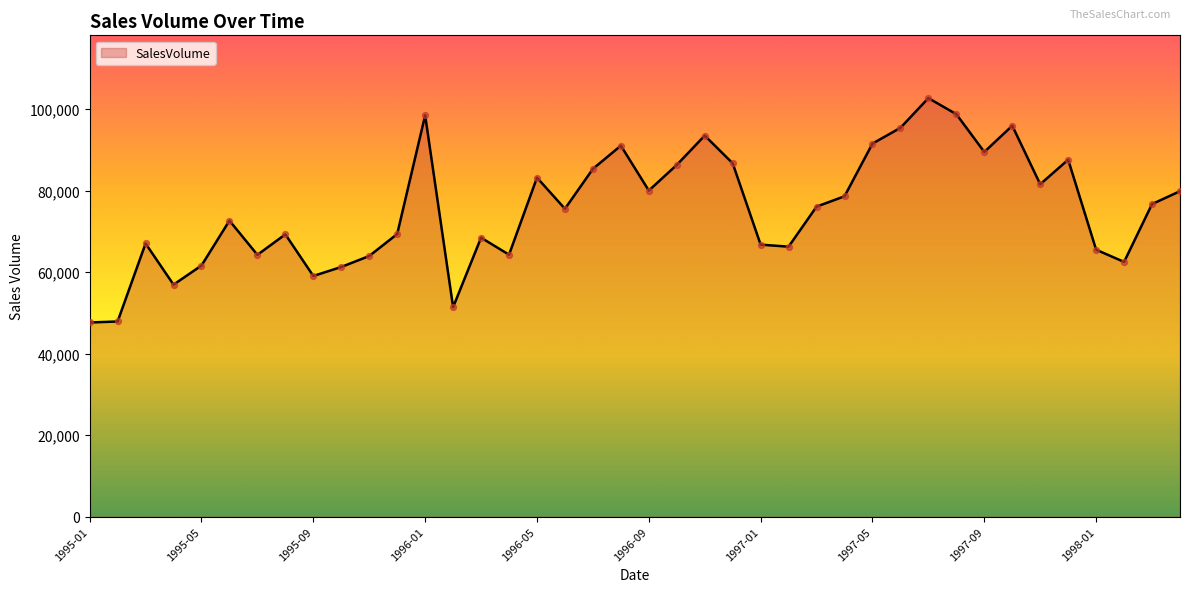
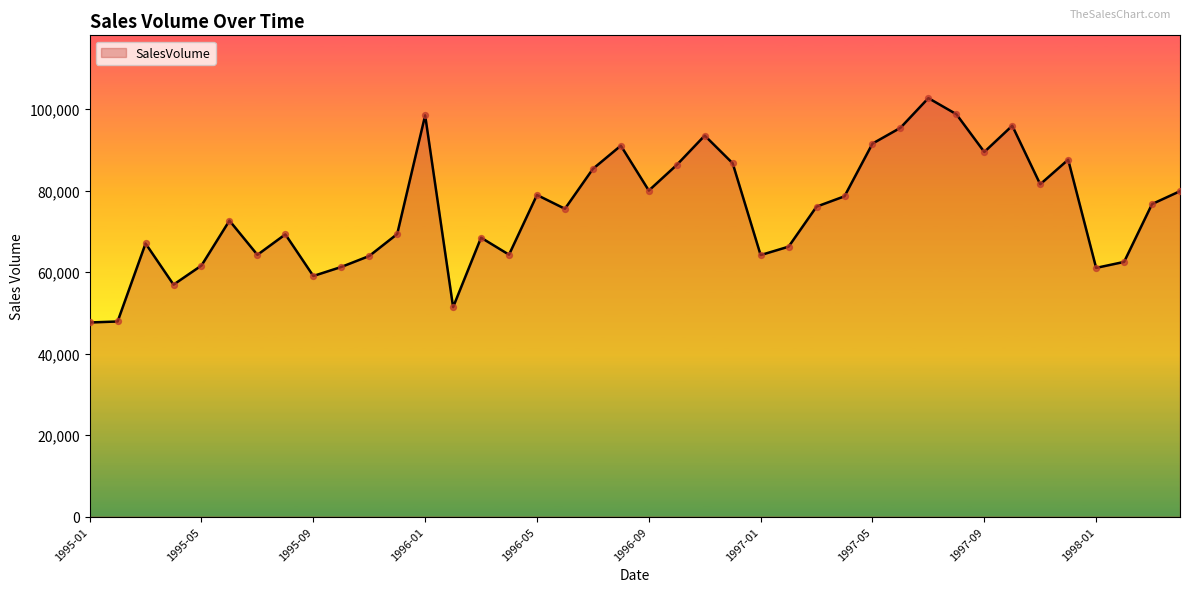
  {
    "1995-01": "48,000",
    "1995-05": "62,000",
    "1995-09": "59,000",
    "1996-01": "98,000",
-   "1996-05": "83,000",
+   "1996-05": "79,000",
    "1996-09": "80,000",
-   "1997-01": "67,000",
+   "1997-01": "64,000",
    "1997-05": "92,000",
    "1997-09": "89,000",
-   "1998-01": "65,000"
+   "1998-01": "61,000"
  }
